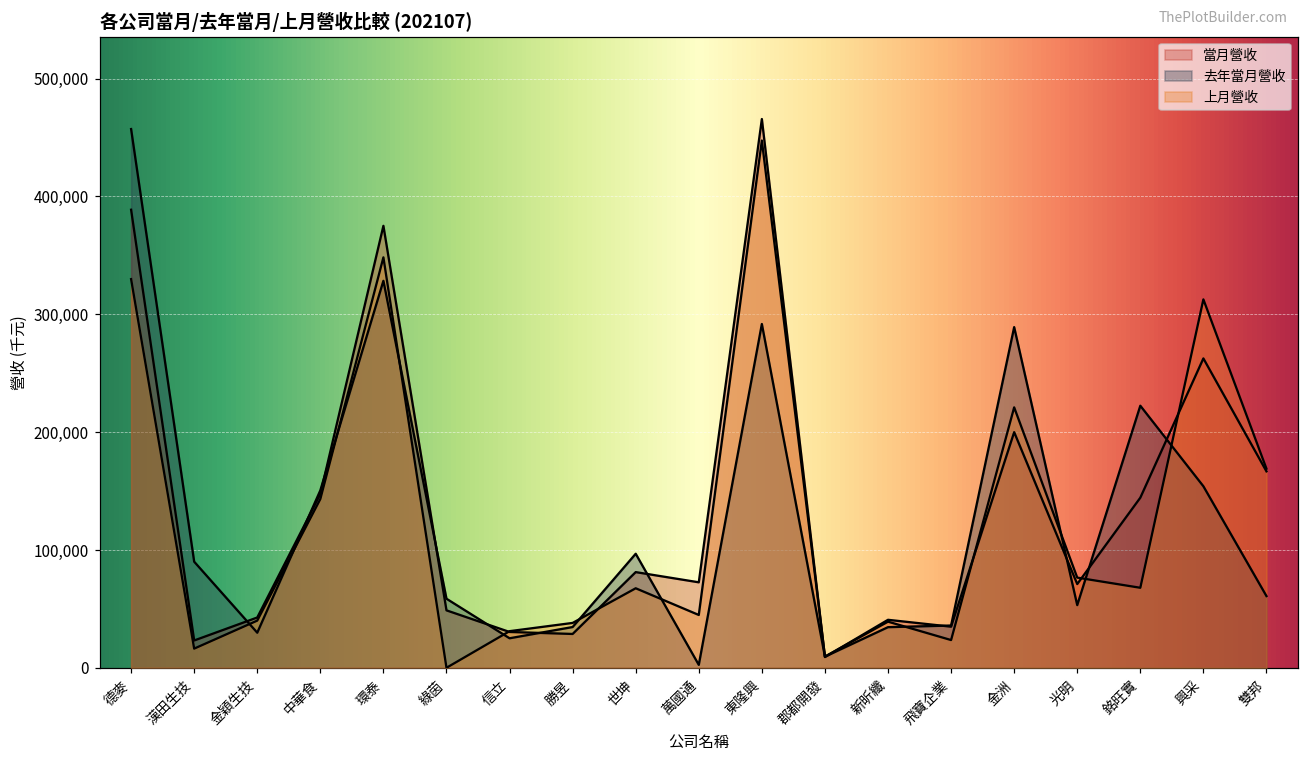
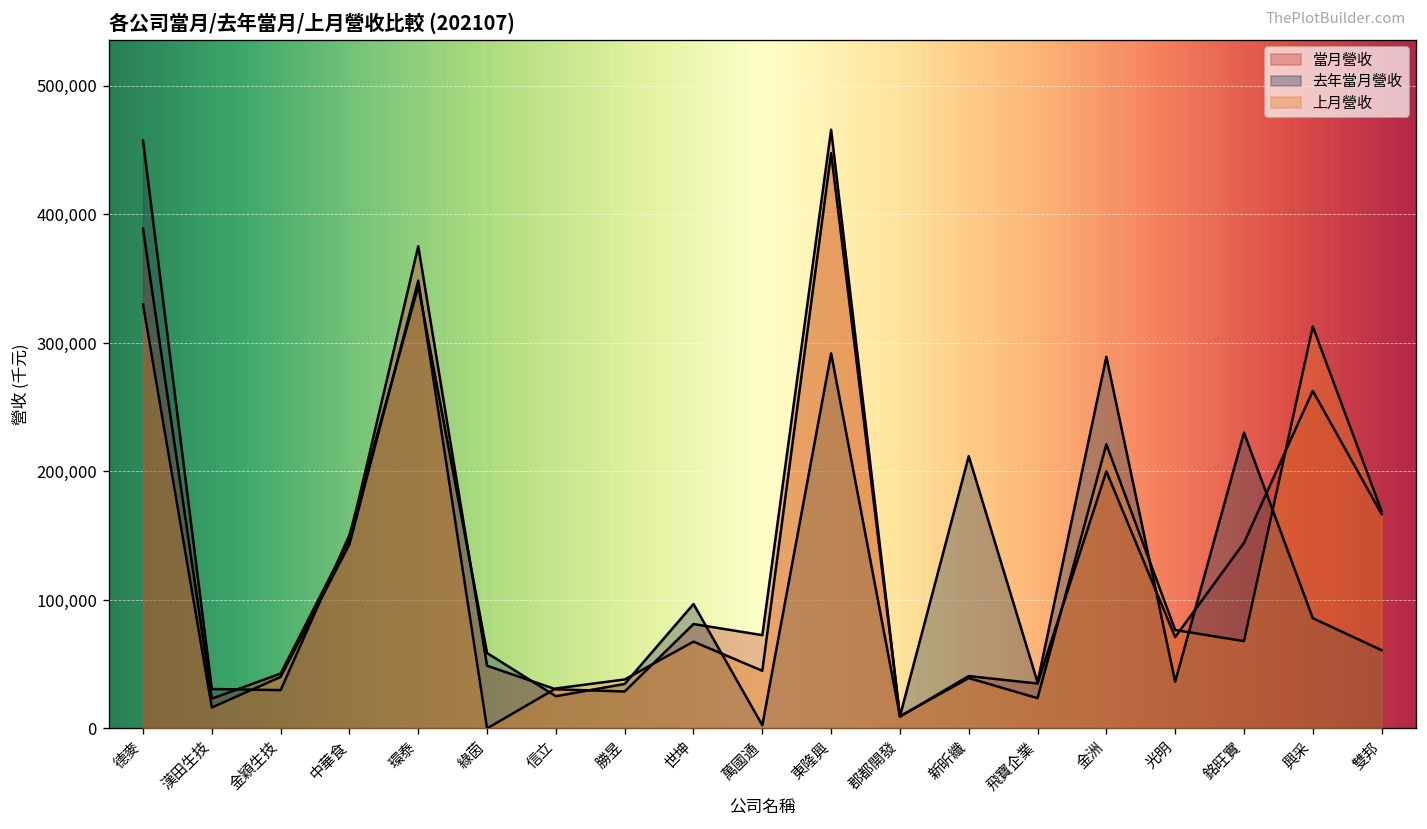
  {
    "去年當月營收": {
      "德麥": "457,000",
-     "漢田生技": "90,000",
+     "漢田生技": "31,000",
      "金穎生技": "30,000",
      "中華食": "151,000",
-     "環泰": "328,000",
+     "環泰": "344,000",
      "綠茵": "59,000",
      "信立": "25,000",
      "勝昱": "35,000",
      "世坤": "97,000",
      "萬國通": "2,000",
      "東隆興": "292,000",
-     "新昕纖": "34,000",
+     "新昕纖": "212,000",
      "金洲": "289,000",
-     "光明": "53,000",
-     "銘旺實": "222,000",
-     "興采": "154,000",
+     "光明": "36,000",
+     "銘旺實": "230,000",
+     "興采": "86,000",
      "雙邦": "61,000"
    }
  }
